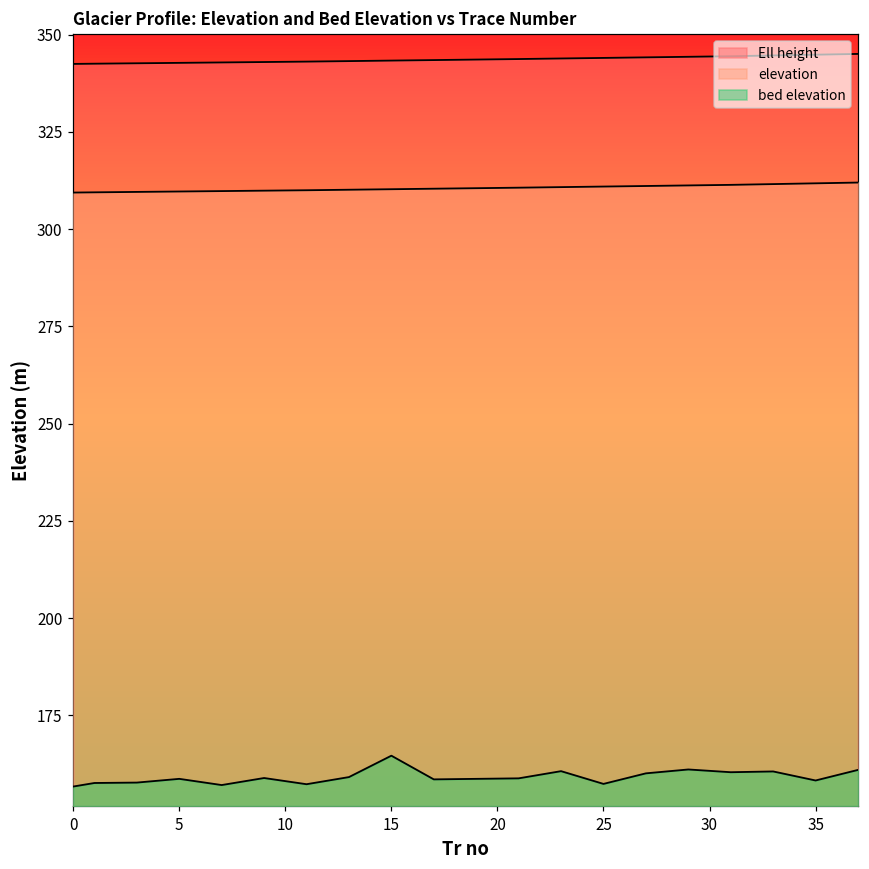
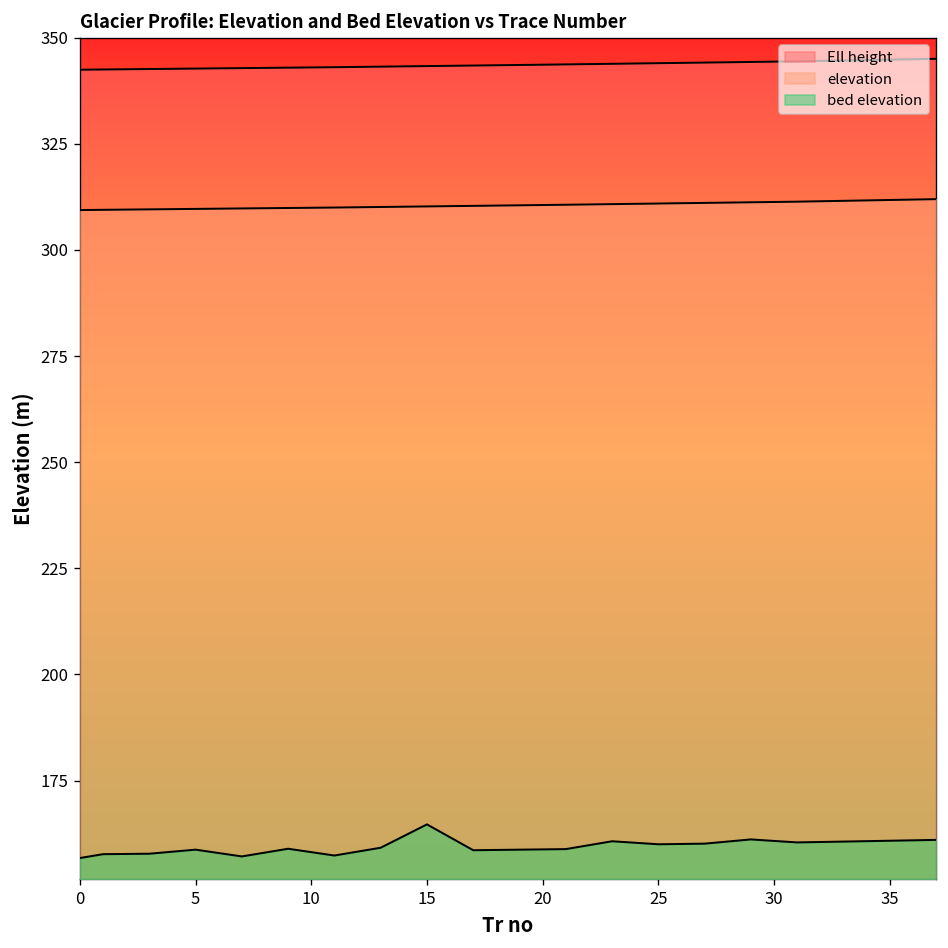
  {
    "bed elevation": {
      "0": 157,
      "5": 159,
      "15": 165,
-     "25": 157,
-     "35": 158
+     "25": 160,
+     "35": 161
    }
  }
